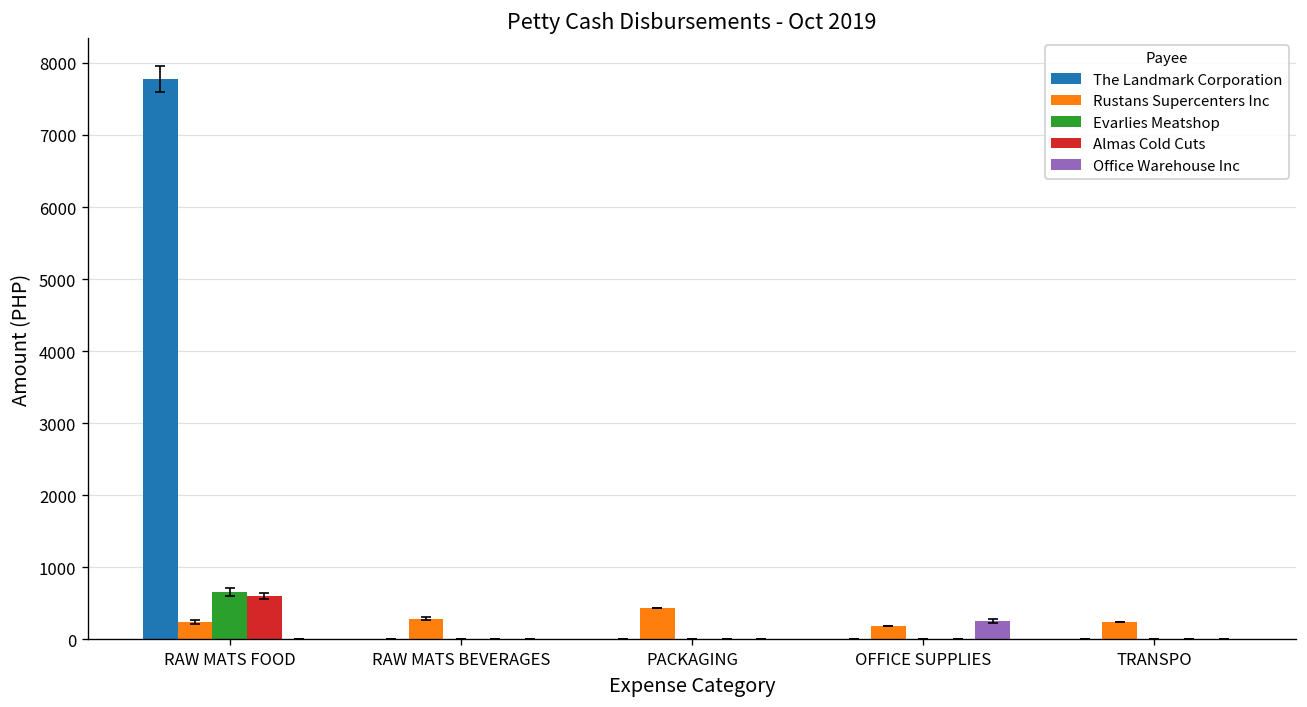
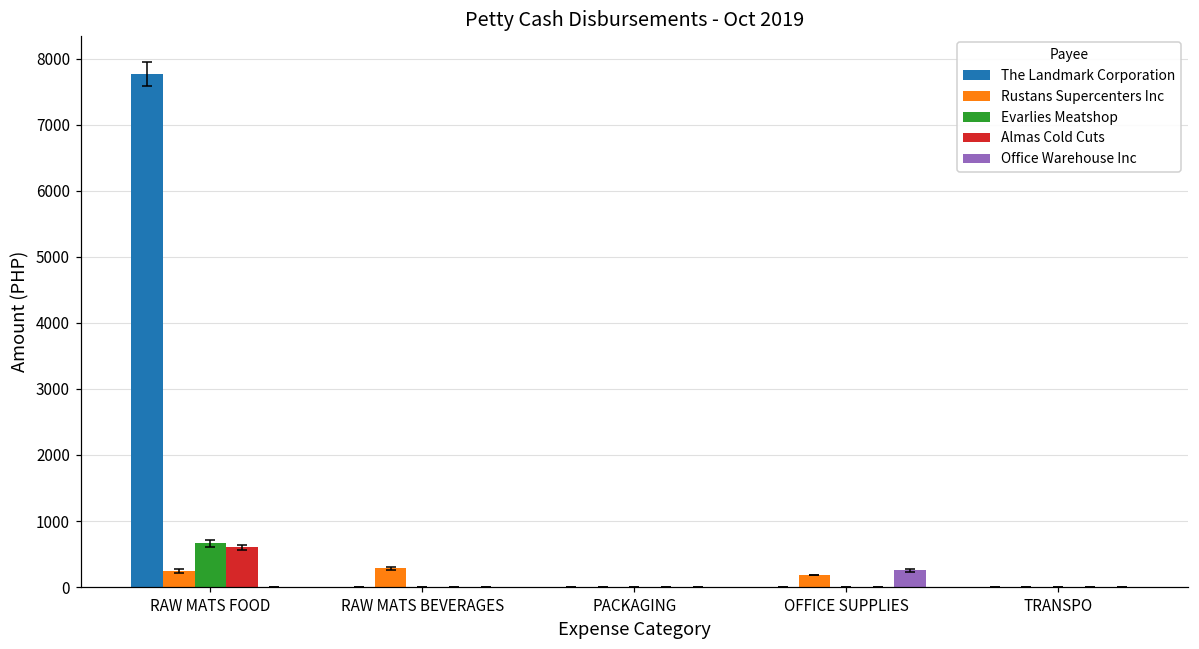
  {
    "Rustans Supercenters Inc": {
      "RAW MATS FOOD": 200,
      "RAW MATS BEVERAGES": 300,
-     "PACKAGING": 400,
+     "PACKAGING": 0,
      "OFFICE SUPPLIES": 200,
-     "TRANSPO": 200
+     "TRANSPO": 0
    },
    "Evarlies Meatshop": {
      "RAW MATS FOOD": 700,
      "RAW MATS BEVERAGES": 0,
      "PACKAGING": 0,
      "OFFICE SUPPLIES": 0,
      "TRANSPO": 0
    },
    "Almas Cold Cuts": {
      "RAW MATS FOOD": 600,
      "RAW MATS BEVERAGES": 0,
      "PACKAGING": 0,
      "OFFICE SUPPLIES": 0,
      "TRANSPO": 0
    },
    "Office Warehouse Inc": {
      "RAW MATS FOOD": 0,
      "RAW MATS BEVERAGES": 0,
      "PACKAGING": 0,
      "OFFICE SUPPLIES": 300,
      "TRANSPO": 0
    }
  }
